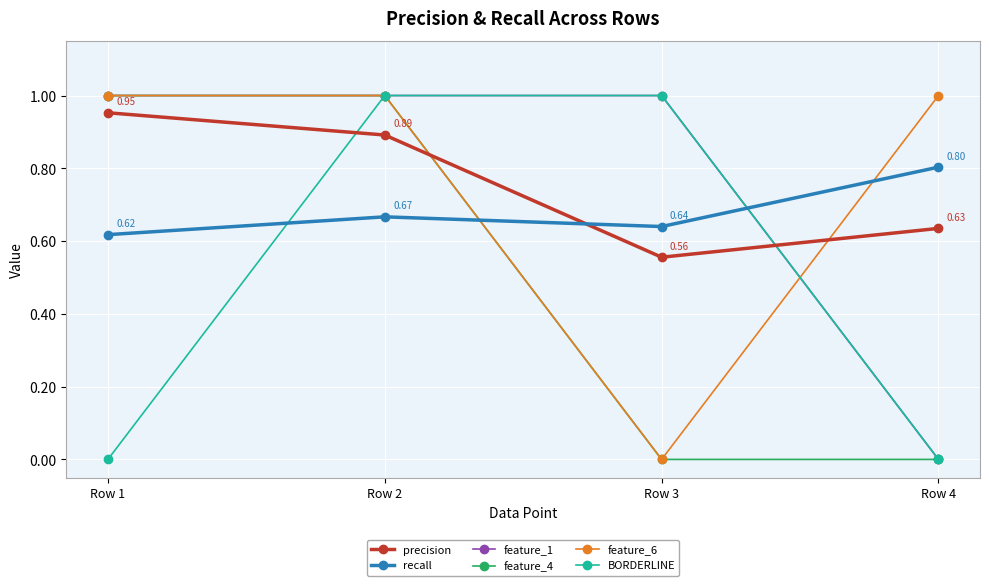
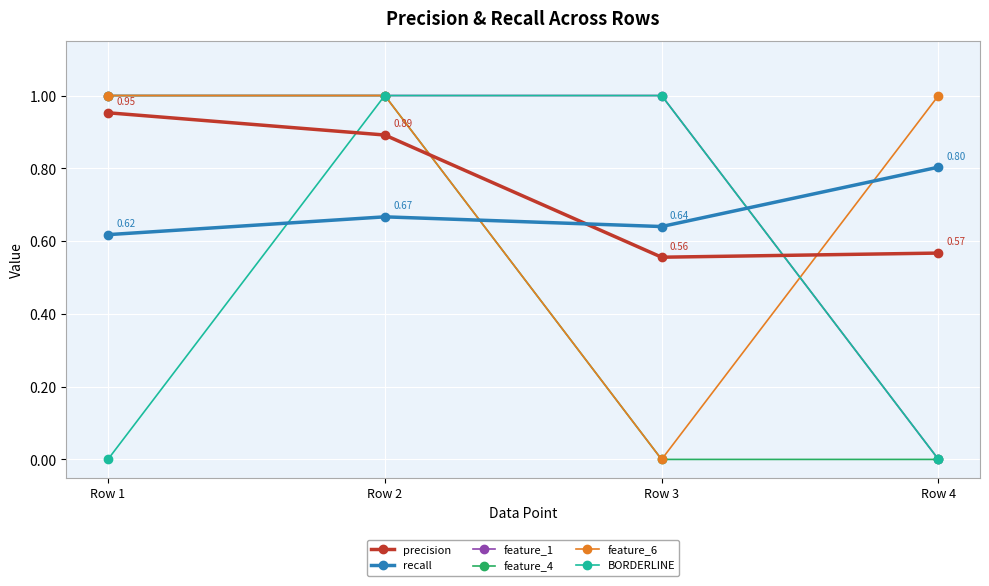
  {
    "precision": {
      "Row 1": 0.95,
      "Row 2": 0.89,
      "Row 3": 0.56,
-     "Row 4": 0.63
+     "Row 4": 0.57
    },
    "recall": {
      "Row 1": 0.62,
      "Row 2": 0.67,
      "Row 3": 0.64,
      "Row 4": 0.80
    },
    "feature_6": {
      "Row 4": 1.00
    },
    "BORDERLINE": {
      "Row 1": 0.00
    }
  }
